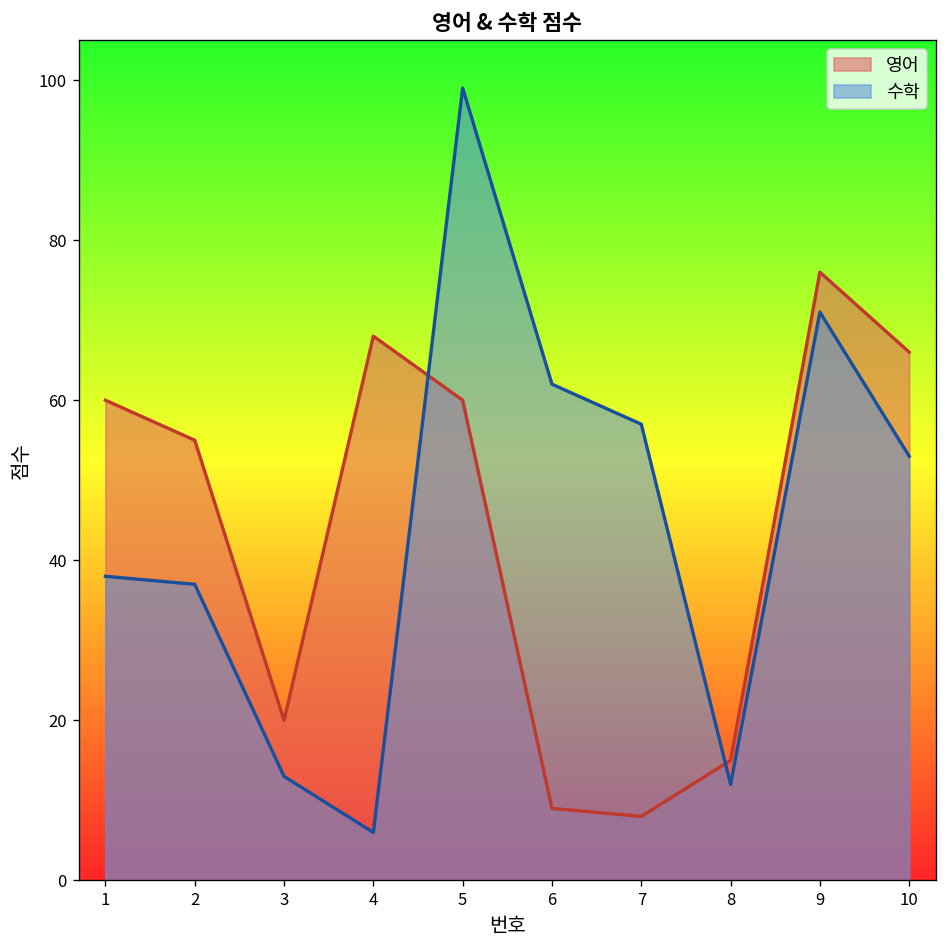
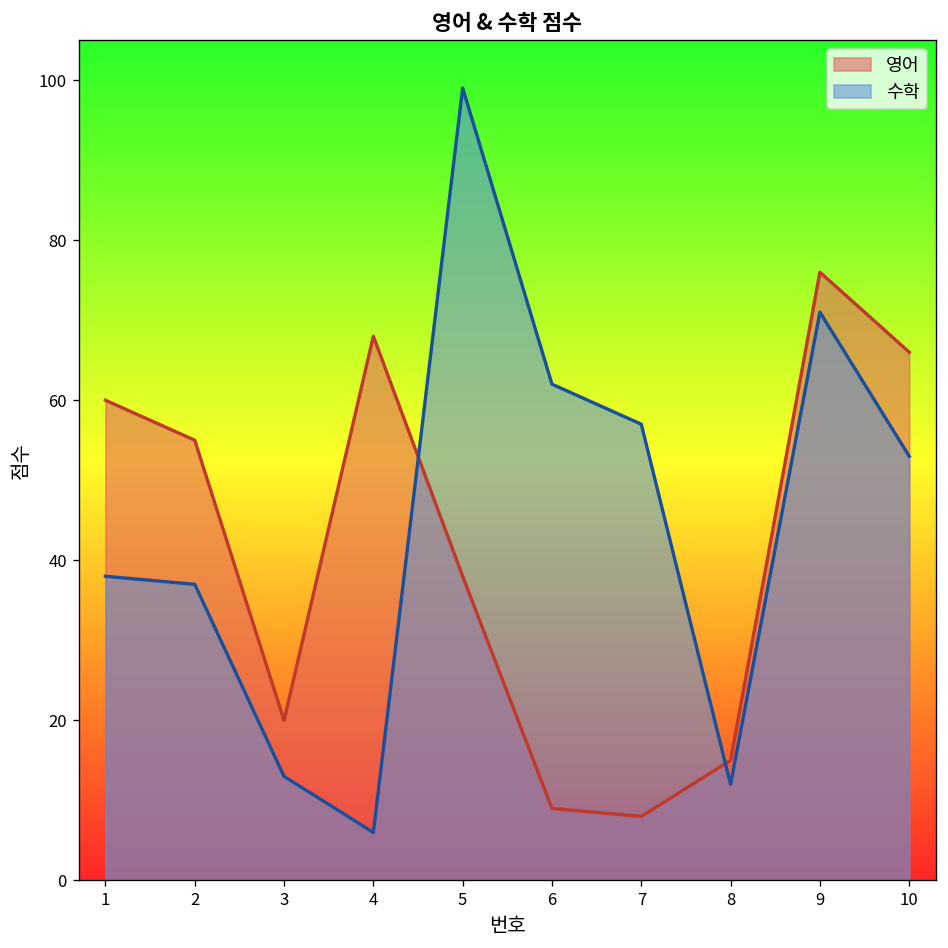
  {
    "영어": {
      "1": 60,
      "2": 55,
      "3": 20,
      "4": 68,
-     "5": 60,
+     "5": 38,
      "6": 9,
      "7": 8,
      "8": 15,
      "9": 76,
      "10": 66
    },
    "수학": {
      "1": 38,
      "2": 37,
      "3": 13,
      "4": 6,
      "5": 99,
      "6": 62,
      "7": 57,
      "8": 12,
      "9": 71,
      "10": 53
    }
  }
